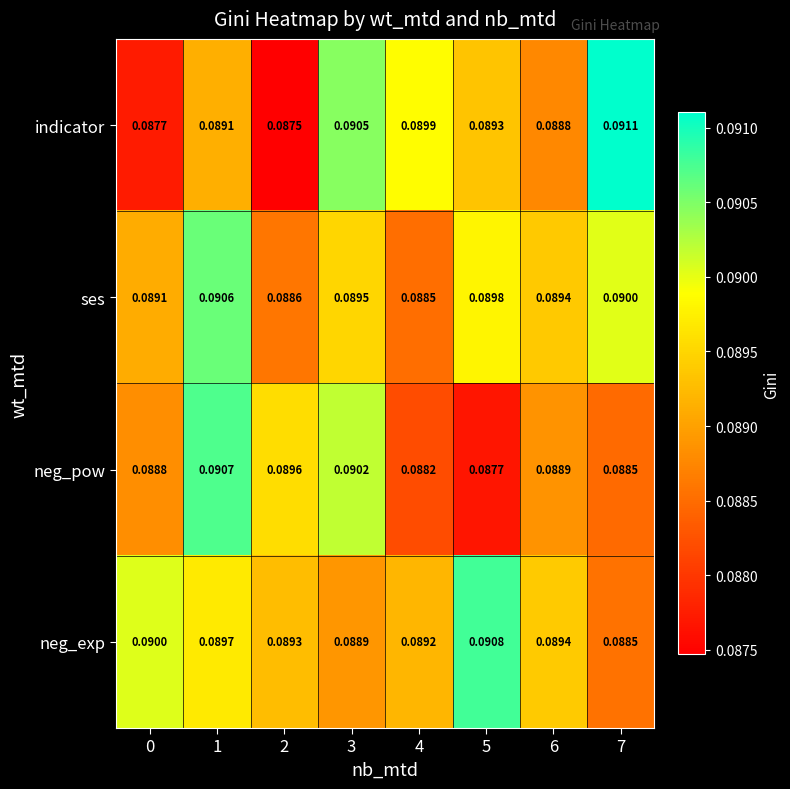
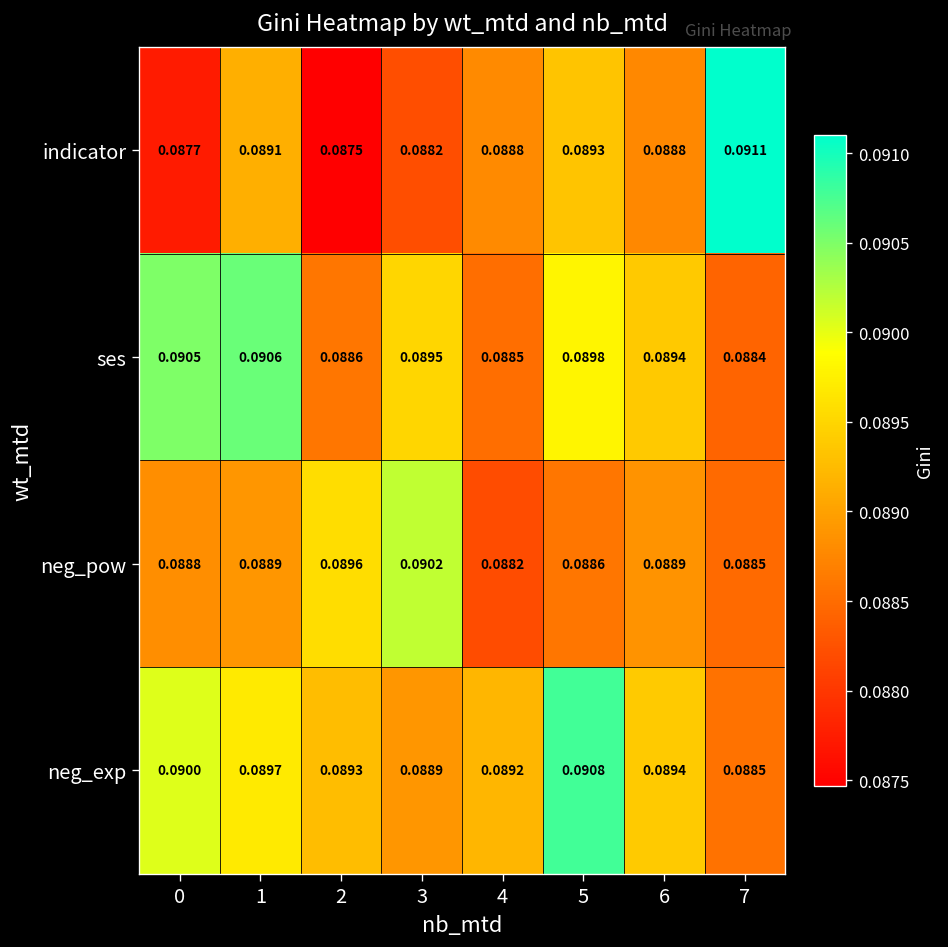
  {
    "indicator": {
      "0": 0.0877,
      "1": 0.0891,
      "2": 0.0875,
-     "3": 0.0905,
-     "4": 0.0899,
+     "3": 0.0882,
+     "4": 0.0888,
      "5": 0.0893,
      "6": 0.0888,
      "7": 0.0911
    },
    "ses": {
-     "0": 0.0891,
+     "0": 0.0905,
      "1": 0.0906,
      "2": 0.0886,
      "3": 0.0895,
      "4": 0.0885,
      "5": 0.0898,
      "6": 0.0894,
-     "7": 0.0900
+     "7": 0.0884
    },
    "neg_pow": {
      "0": 0.0888,
-     "1": 0.0907,
+     "1": 0.0889,
      "2": 0.0896,
      "3": 0.0902,
      "4": 0.0882,
-     "5": 0.0877,
+     "5": 0.0886,
      "6": 0.0889,
      "7": 0.0885
    },
    "neg_exp": {
      "0": 0.0900,
      "1": 0.0897,
      "2": 0.0893,
      "3": 0.0889,
      "4": 0.0892,
      "5": 0.0908,
      "6": 0.0894,
      "7": 0.0885
    }
  }
